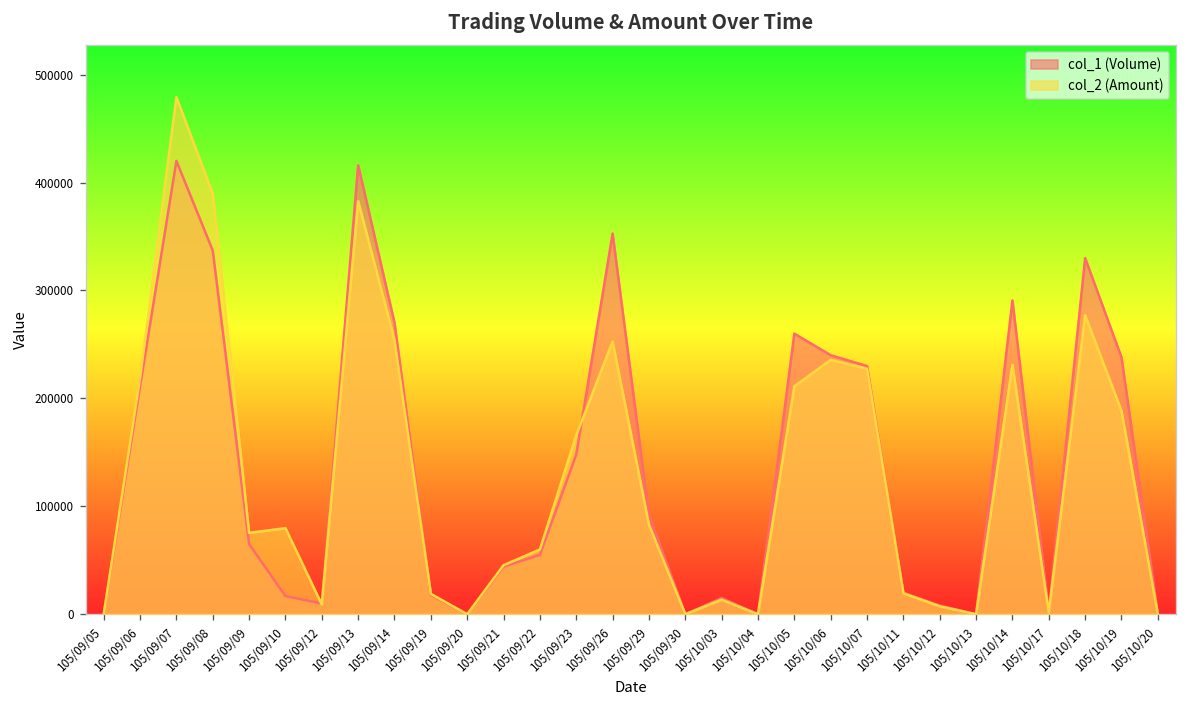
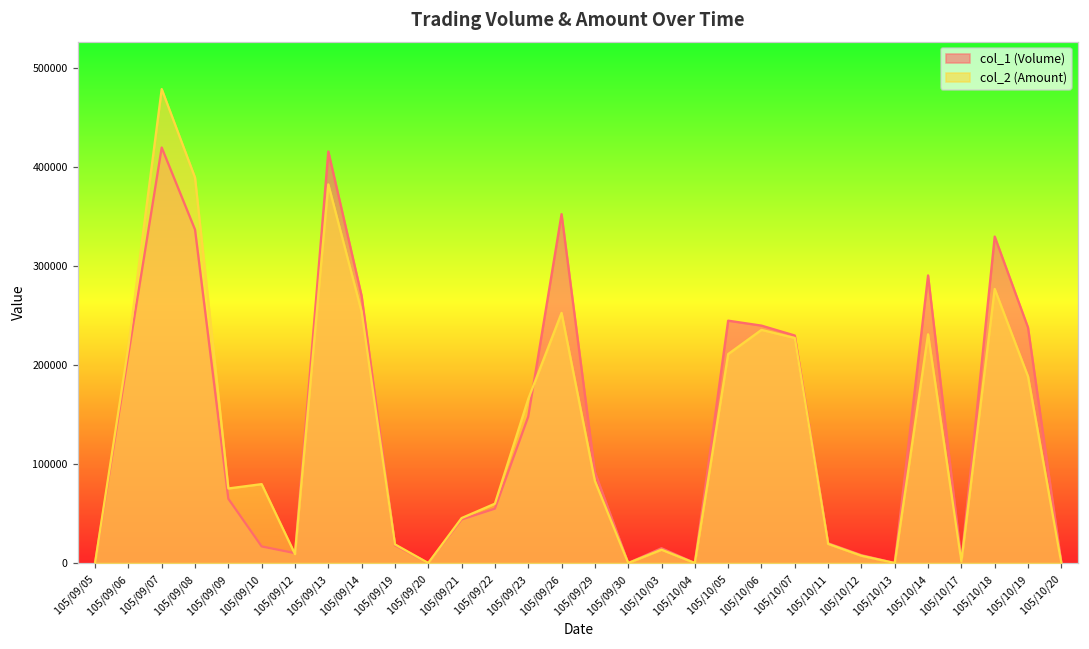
  {
    "col_1 (Volume)": {
      "105/09/06": 210000,
      "105/09/07": 420000,
      "105/09/08": 340000,
      "105/09/09": 70000,
      "105/09/10": 20000,
      "105/09/13": 420000,
      "105/09/14": 270000,
      "105/09/22": 60000,
      "105/09/23": 150000,
      "105/09/26": 350000,
      "105/09/29": 90000,
-     "105/10/05": 260000,
+     "105/10/05": 250000,
      "105/10/06": 240000,
      "105/10/14": 290000,
      "105/10/18": 330000,
      "105/10/19": 240000
    },
    "col_2 (Amount)": {
      "105/09/06": 220000,
      "105/09/07": 480000,
      "105/09/08": 390000,
      "105/09/09": 80000,
      "105/09/10": 80000,
      "105/09/13": 380000,
      "105/09/14": 250000,
      "105/09/22": 60000,
      "105/09/23": 170000,
      "105/09/26": 250000,
      "105/09/29": 80000,
      "105/10/05": 210000,
      "105/10/06": 240000,
      "105/10/14": 230000,
      "105/10/18": 280000,
      "105/10/19": 190000
    }
  }
